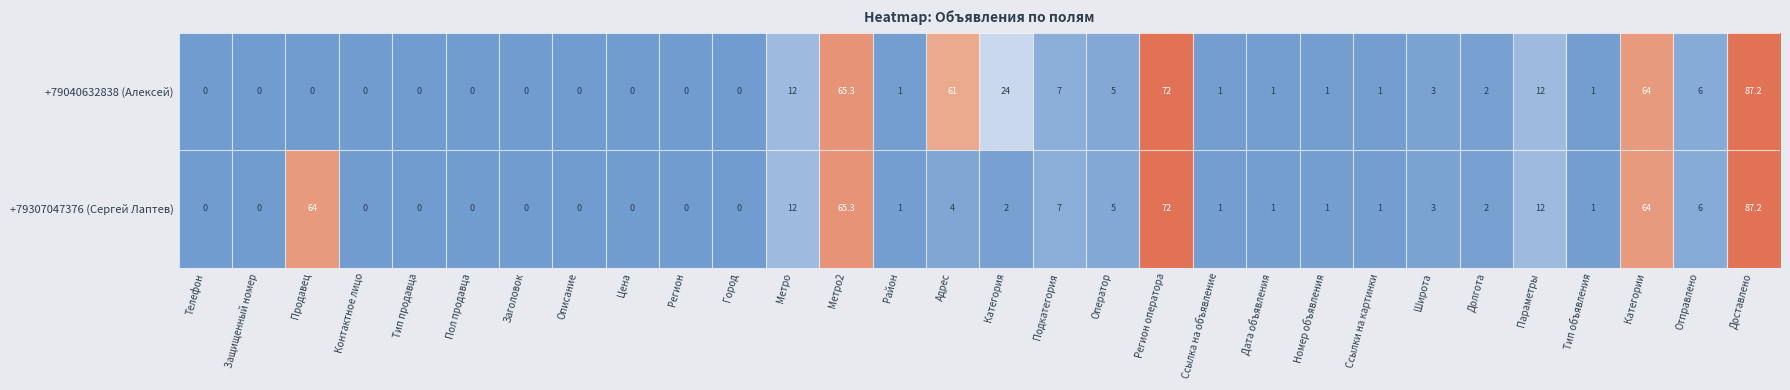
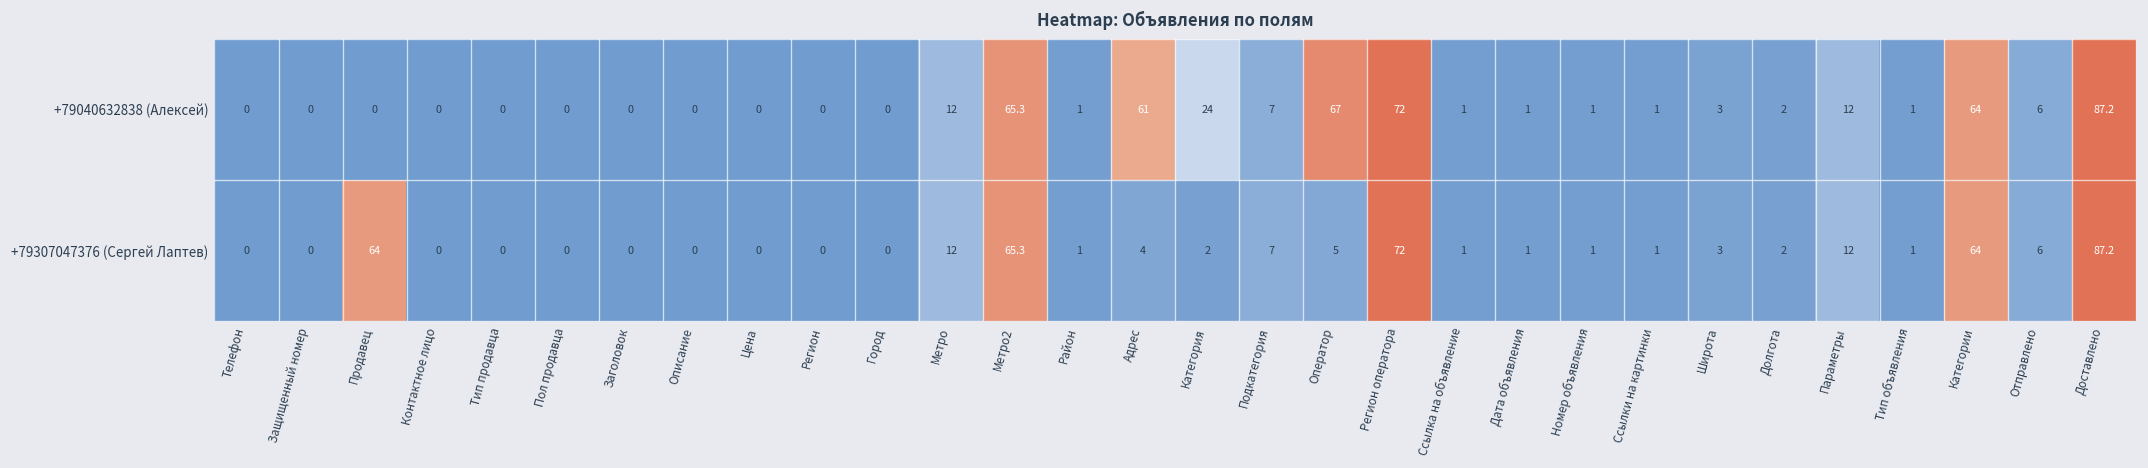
  {
    "+79040632838 (Алексей)": {
      "Телефон": 0,
      "Защищенный номер": 0,
      "Продавец": 0,
      "Контактное лицо": 0,
      "Тип продавца": 0,
      "Пол продавца": 0,
      "Заголовок": 0,
      "Описание": 0,
      "Цена": 0,
      "Регион": 0,
      "Город": 0,
      "Метро": 12,
      "Метро2": 65.3,
      "Район": 1,
      "Адрес": 61,
      "Категория": 24,
      "Подкатегория": 7,
-     "Оператор": 5,
+     "Оператор": 67,
      "Регион оператора": 72,
      "Ссылка на объявление": 1,
      "Дата объявления": 1,
      "Номер объявления": 1,
      "Ссылки на картинки": 1,
      "Широта": 3,
      "Долгота": 2,
      "Параметры": 12,
      "Тип объявления": 1,
      "Категории": 64,
      "Отправлено": 6,
      "Доставлено": 87.2
    },
    "+79307047376 (Сергей Лаптев)": {
      "Телефон": 0,
      "Защищенный номер": 0,
      "Продавец": 64,
      "Контактное лицо": 0,
      "Тип продавца": 0,
      "Пол продавца": 0,
      "Заголовок": 0,
      "Описание": 0,
      "Цена": 0,
      "Регион": 0,
      "Город": 0,
      "Метро": 12,
      "Метро2": 65.3,
      "Район": 1,
      "Адрес": 4,
      "Категория": 2,
      "Подкатегория": 7,
      "Оператор": 5,
      "Регион оператора": 72,
      "Ссылка на объявление": 1,
      "Дата объявления": 1,
      "Номер объявления": 1,
      "Ссылки на картинки": 1,
      "Широта": 3,
      "Долгота": 2,
      "Параметры": 12,
      "Тип объявления": 1,
      "Категории": 64,
      "Отправлено": 6,
      "Доставлено": 87.2
    }
  }
